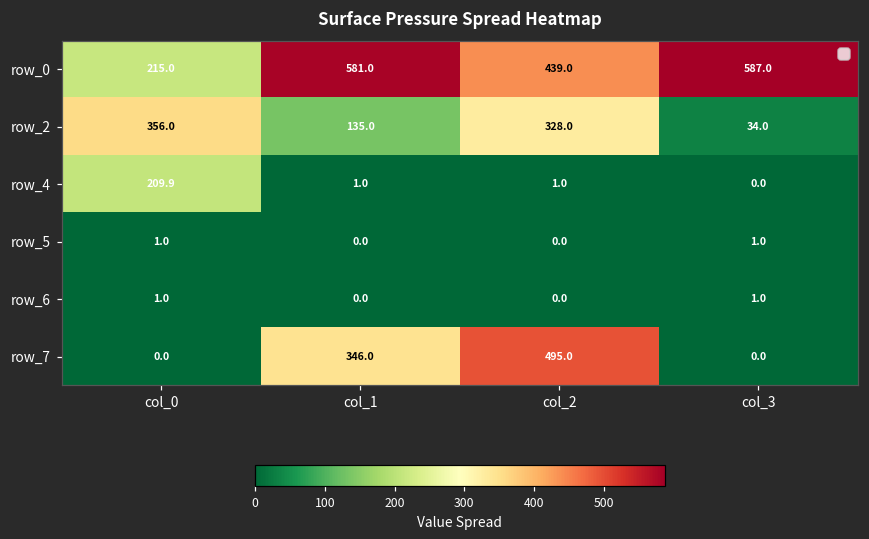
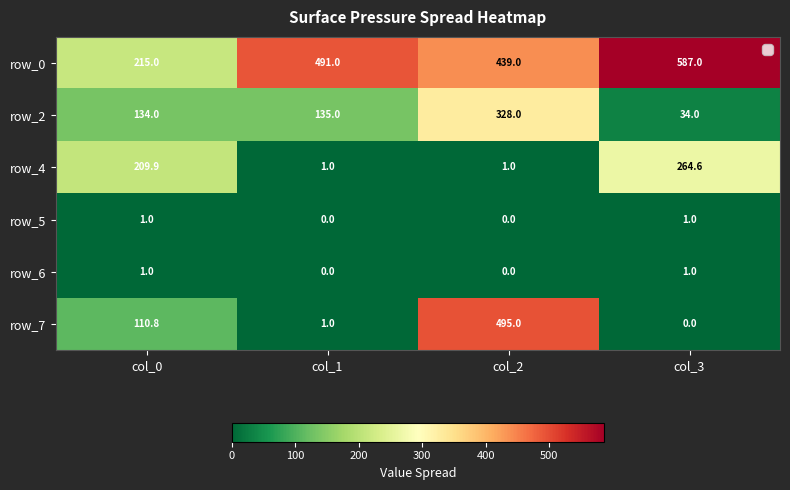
  {
    "row_0": {
      "col_0": 215.0,
-     "col_1": 581.0,
+     "col_1": 491.0,
      "col_2": 439.0,
      "col_3": 587.0
    },
    "row_2": {
-     "col_0": 356.0,
+     "col_0": 134.0,
      "col_1": 135.0,
      "col_2": 328.0,
      "col_3": 34.0
    },
    "row_4": {
      "col_0": 209.9,
      "col_1": 1.0,
      "col_2": 1.0,
-     "col_3": 0.0
+     "col_3": 264.6
    },
    "row_5": {
      "col_0": 1.0,
      "col_1": 0.0,
      "col_2": 0.0,
      "col_3": 1.0
    },
    "row_6": {
      "col_0": 1.0,
      "col_1": 0.0,
      "col_2": 0.0,
      "col_3": 1.0
    },
    "row_7": {
-     "col_0": 0.0,
-     "col_1": 346.0,
+     "col_0": 110.8,
+     "col_1": 1.0,
      "col_2": 495.0,
      "col_3": 0.0
    }
  }
